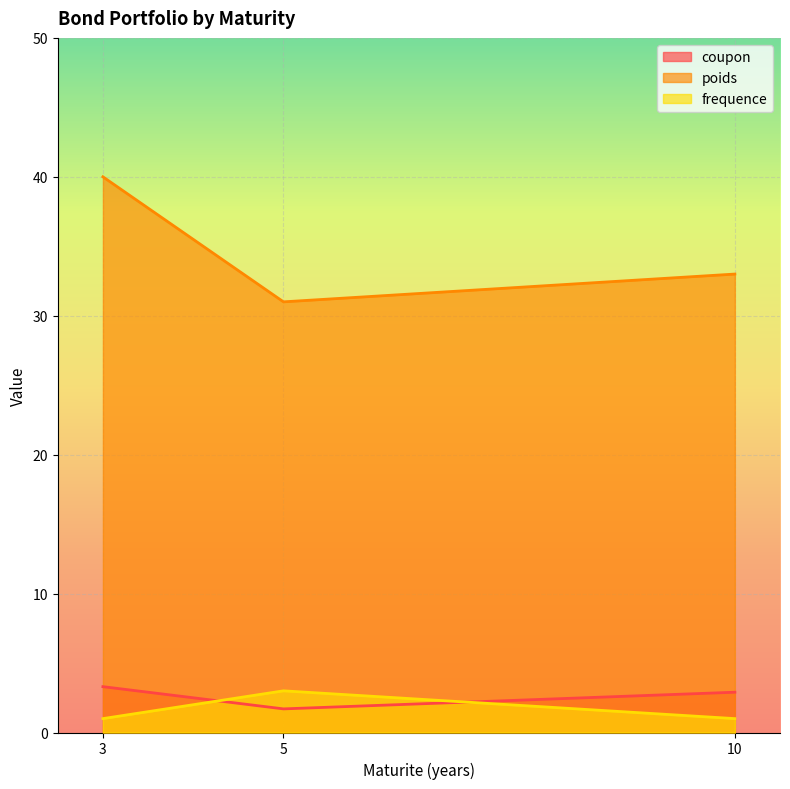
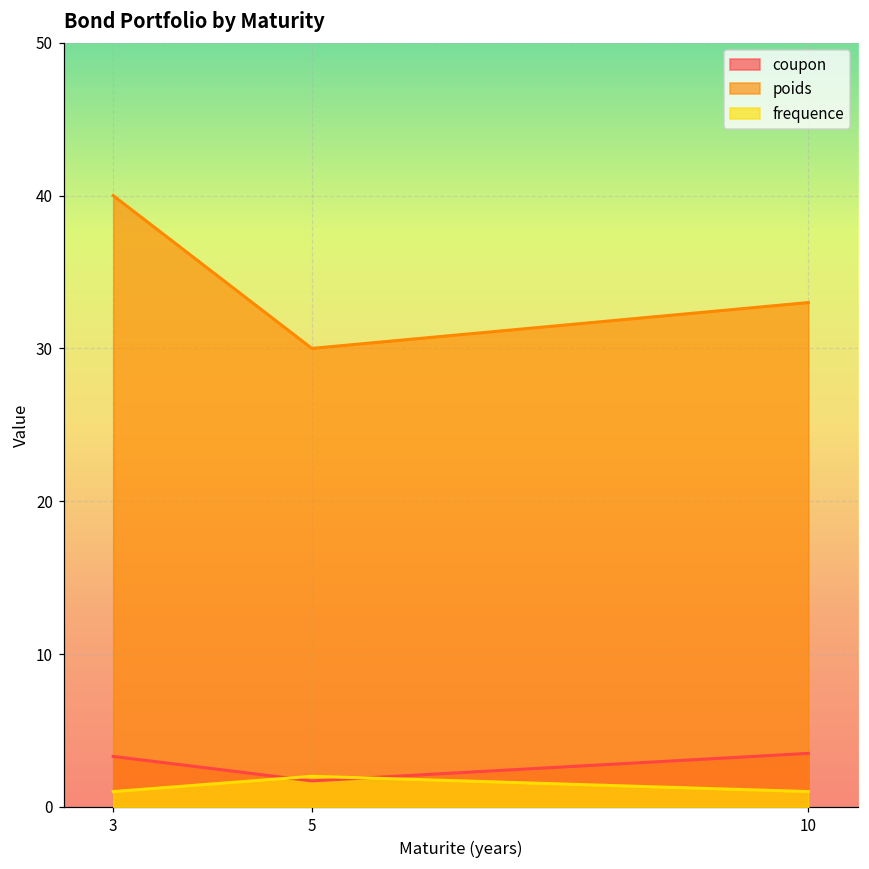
  {
    "coupon": {
      "3": 3.3,
      "5": 1.7,
-     "10": 2.9
+     "10": 3.5
    },
    "poids": {
      "3": 40,
-     "5": 31,
+     "5": 30,
      "10": 33
    },
    "frequence": {
      "3": 1,
-     "5": 3,
+     "5": 2,
      "10": 1
    }
  }
